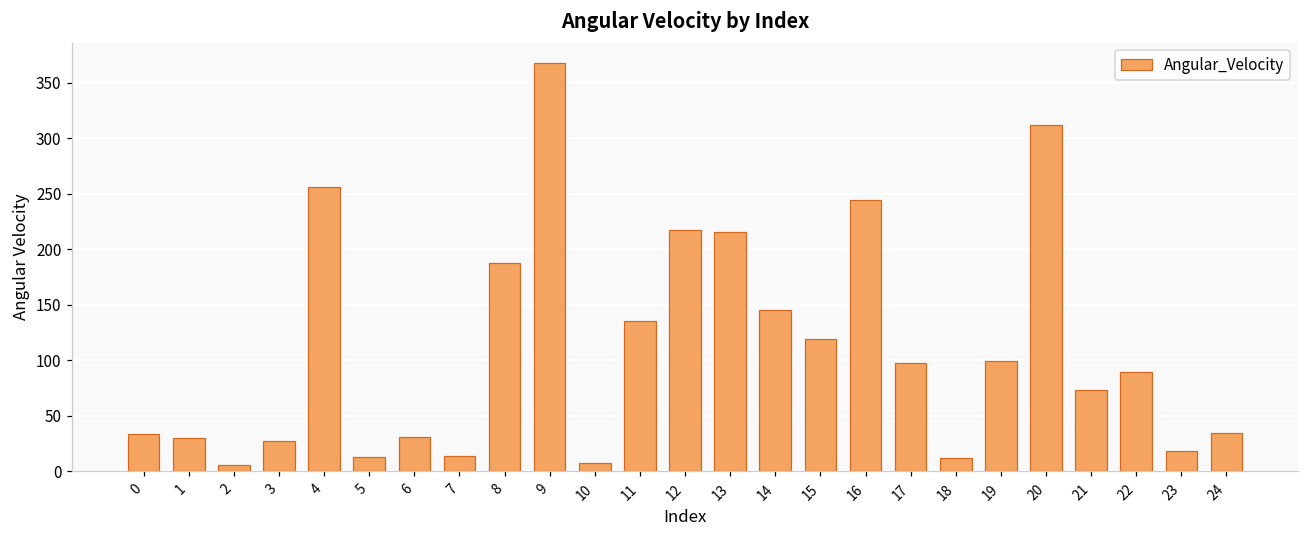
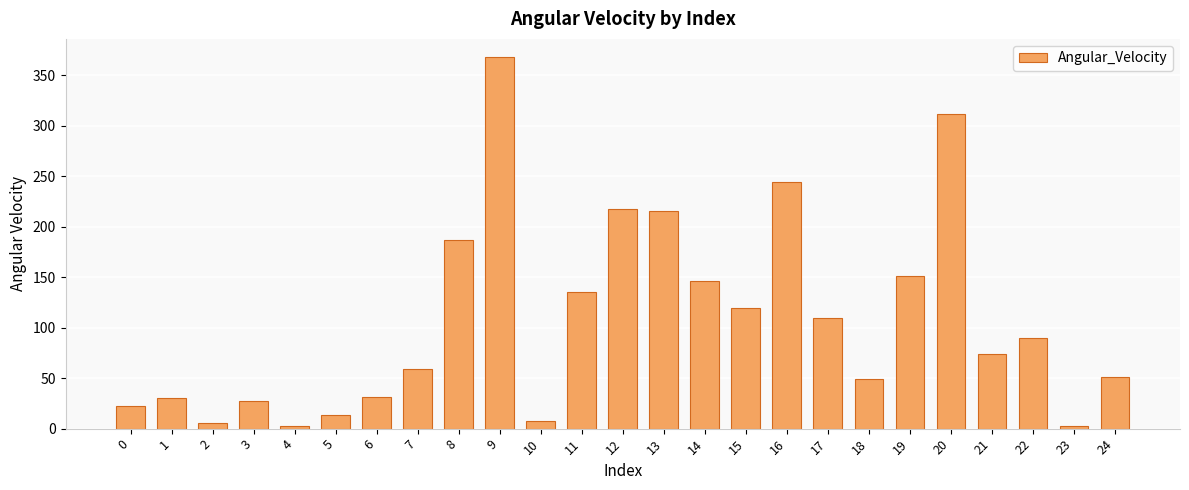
  {
-   "0": 34,
+   "0": 23,
    "1": 30,
    "2": 5,
    "3": 28,
-   "4": 256,
+   "4": 3,
    "5": 13,
    "6": 31,
-   "7": 14,
+   "7": 59,
    "8": 187,
    "9": 367,
    "10": 8,
    "11": 136,
    "12": 217,
    "13": 216,
    "14": 146,
    "15": 119,
    "16": 245,
-   "17": 98,
-   "18": 12,
-   "19": 99,
+   "17": 109,
+   "18": 49,
+   "19": 151,
    "20": 312,
    "21": 74,
    "22": 90,
-   "23": 18,
-   "24": 35
+   "23": 3,
+   "24": 51
  }
